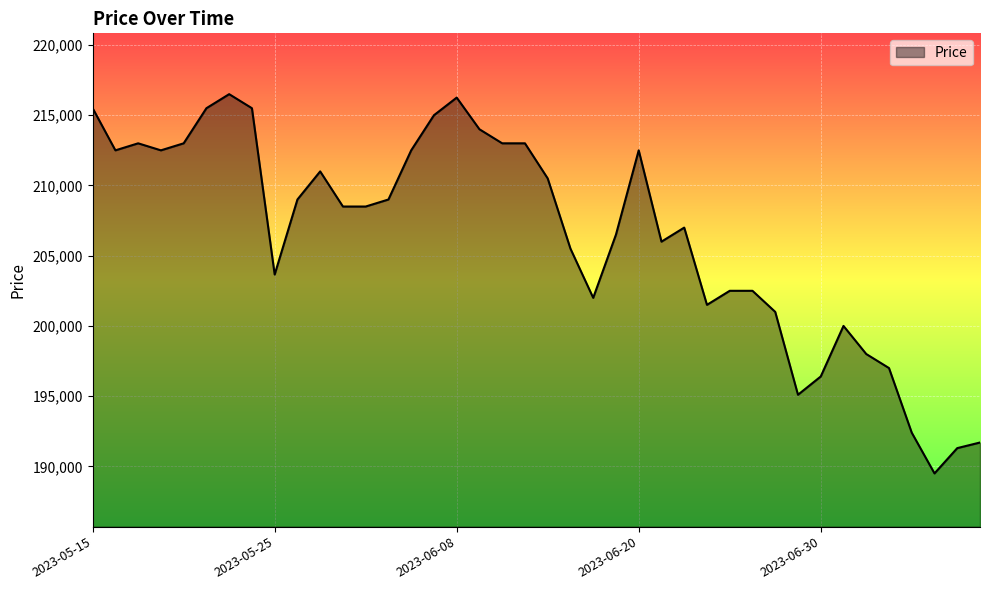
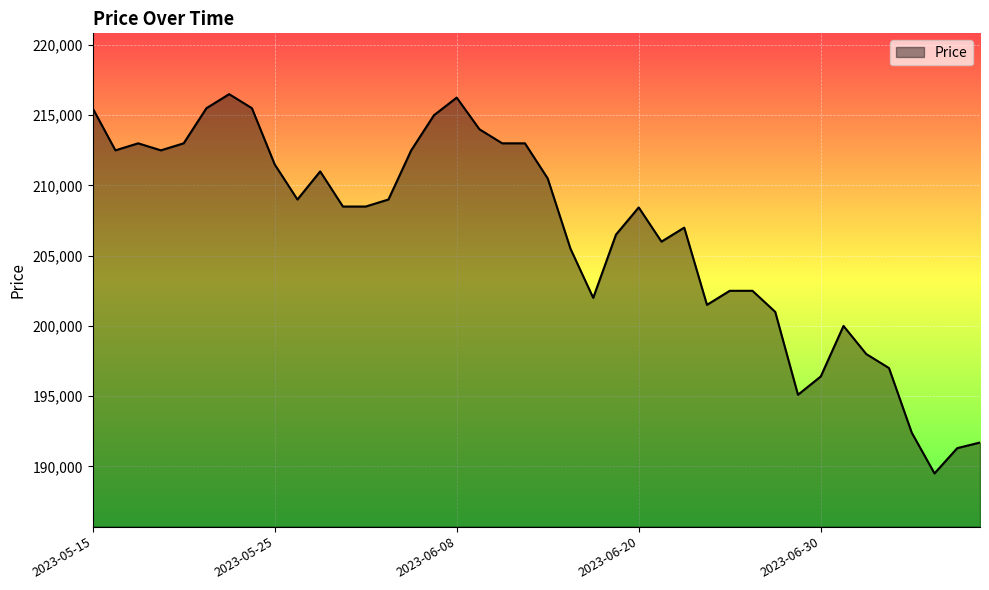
  {
    "2023-05-15": "215,500",
-   "2023-05-25": "203,700",
+   "2023-05-25": "211,500",
    "2023-06-08": "216,300",
-   "2023-06-20": "212,500",
+   "2023-06-20": "208,400",
    "2023-06-30": "196,400"
  }
